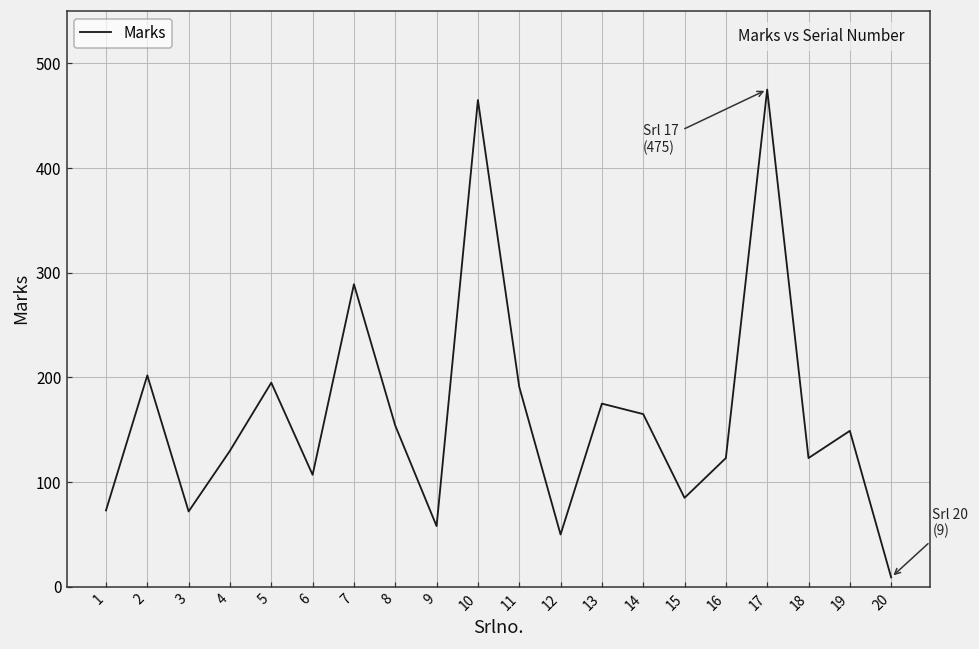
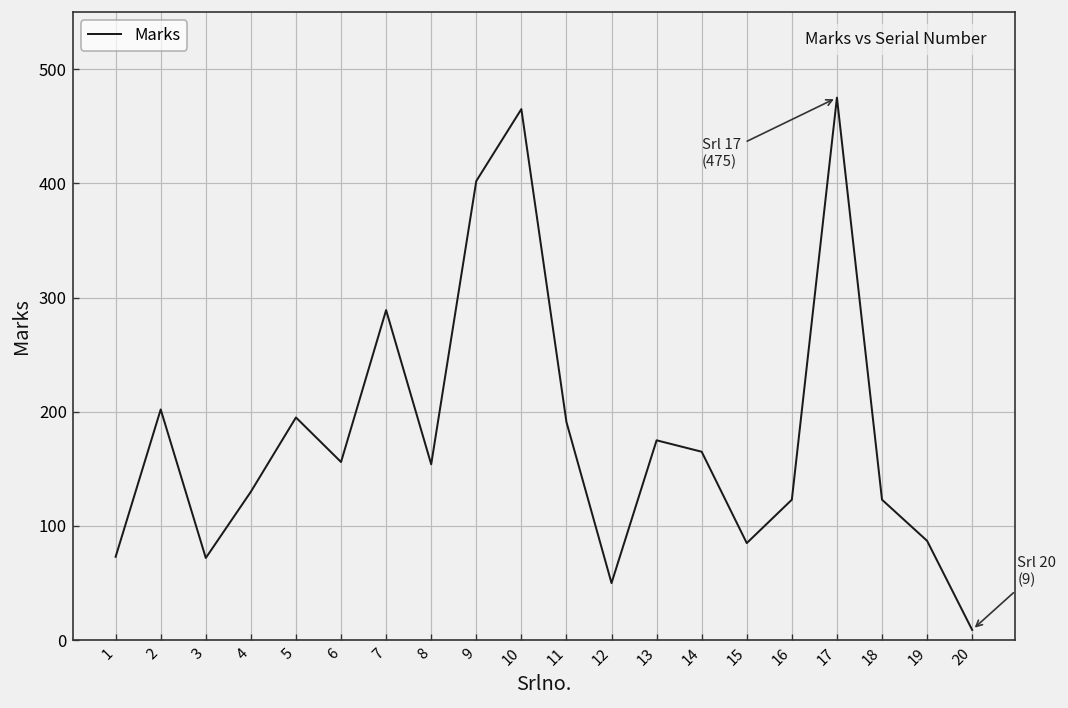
  {
    "1": 70,
    "2": 200,
    "3": 70,
    "4": 130,
    "5": 200,
-   "6": 110,
+   "6": 160,
    "7": 290,
    "8": 150,
-   "9": 60,
+   "9": 400,
    "10": 470,
    "11": 190,
    "12": 50,
    "13": 180,
    "14": 170,
    "15": 90,
    "16": 120,
    "18": 120,
-   "19": 150
+   "19": 90
  }
